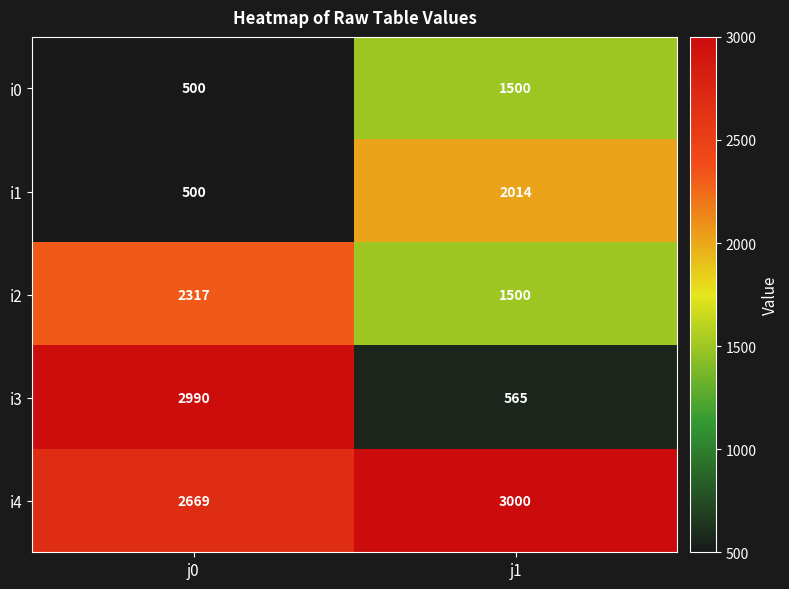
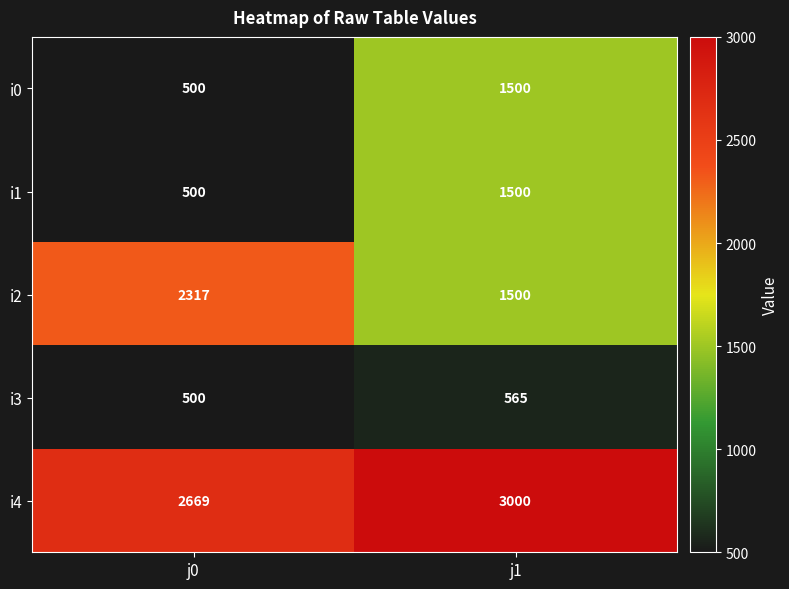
  {
    "i0": {
      "j0": 500,
      "j1": 1500
    },
    "i1": {
      "j0": 500,
-     "j1": 2014
+     "j1": 1500
    },
    "i2": {
      "j0": 2317,
      "j1": 1500
    },
    "i3": {
-     "j0": 2990,
+     "j0": 500,
      "j1": 565
    },
    "i4": {
      "j0": 2669,
      "j1": 3000
    }
  }
